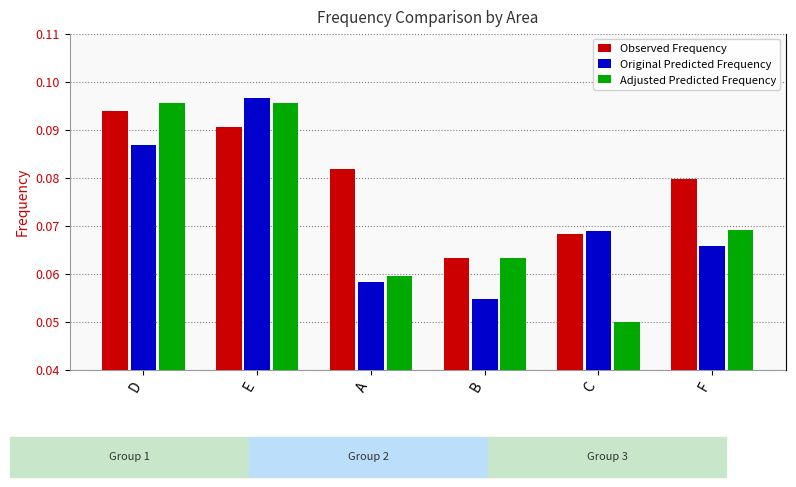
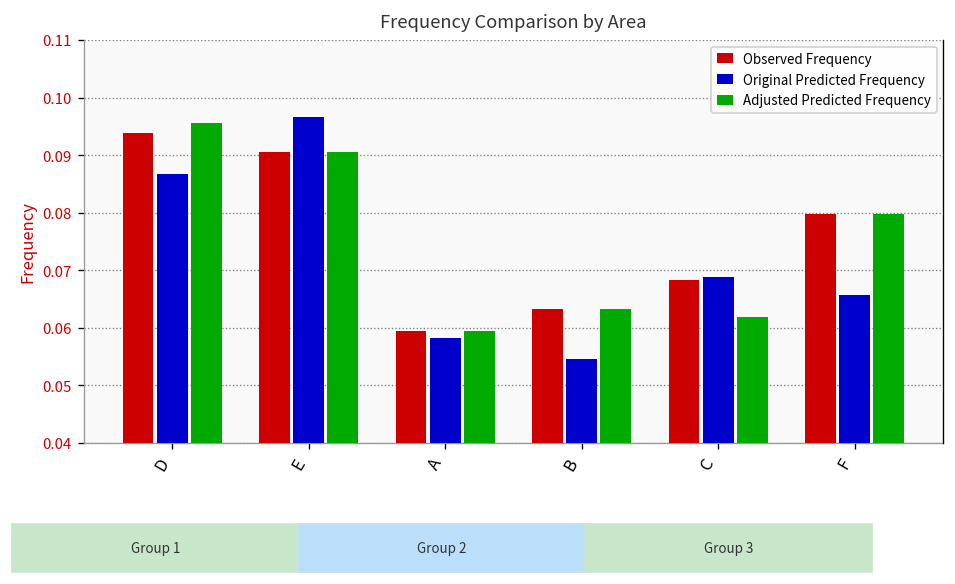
  {
    "Observed Frequency": {
      "D": 0.094,
      "E": 0.090,
-     "A": 0.082,
+     "A": 0.059,
      "B": 0.063,
      "C": 0.068,
      "F": 0.080
    },
    "Original Predicted Frequency": {
      "D": 0.087,
      "E": 0.097,
      "B": 0.055,
      "F": 0.066
    },
    "Adjusted Predicted Frequency": {
      "D": 0.096,
-     "E": 0.096,
+     "E": 0.090,
      "A": 0.059,
      "B": 0.063,
-     "C": 0.050,
-     "F": 0.069
+     "C": 0.062,
+     "F": 0.080
    }
  }
